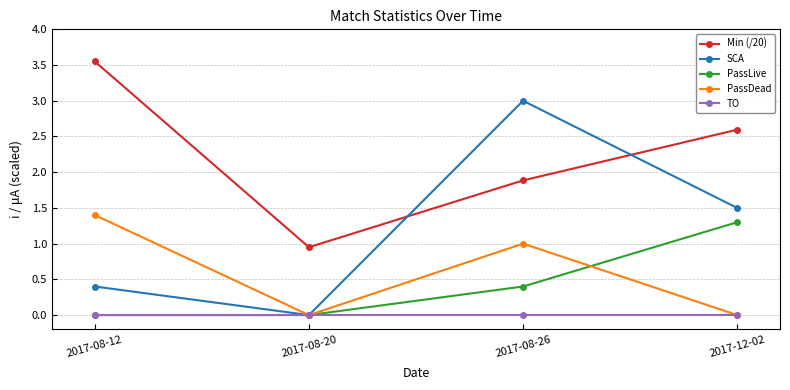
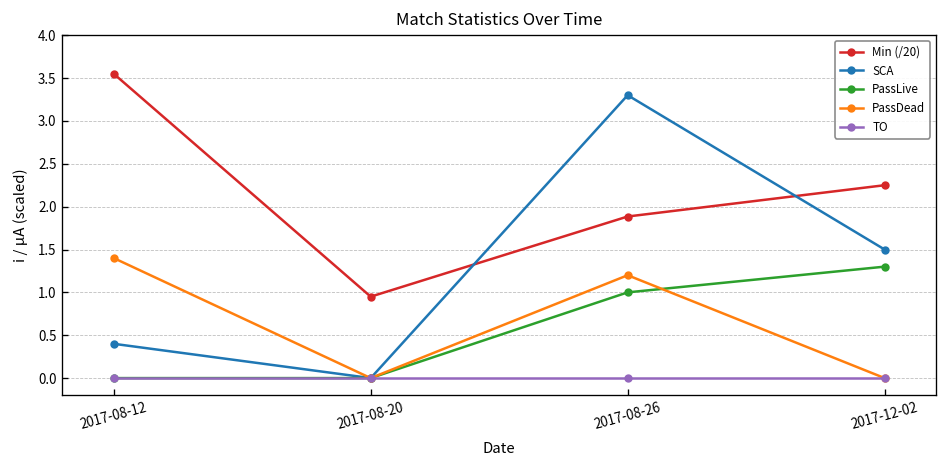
  {
    "Min (/20)": {
      "2017-08-12": 3.6,
      "2017-08-20": 1.0,
      "2017-08-26": 1.9,
-     "2017-12-02": 2.6
+     "2017-12-02": 2.3
    },
    "SCA": {
      "2017-08-12": 0.4,
-     "2017-08-26": 3.0,
+     "2017-08-26": 3.3,
      "2017-12-02": 1.5
    },
    "PassLive": {
-     "2017-08-26": 0.4,
+     "2017-08-26": 1.0,
      "2017-12-02": 1.3
    },
    "PassDead": {
      "2017-08-12": 1.4,
-     "2017-08-26": 1.0
+     "2017-08-26": 1.2
    },
    "TO": {
      "2017-08-26": 0.0
    }
  }
